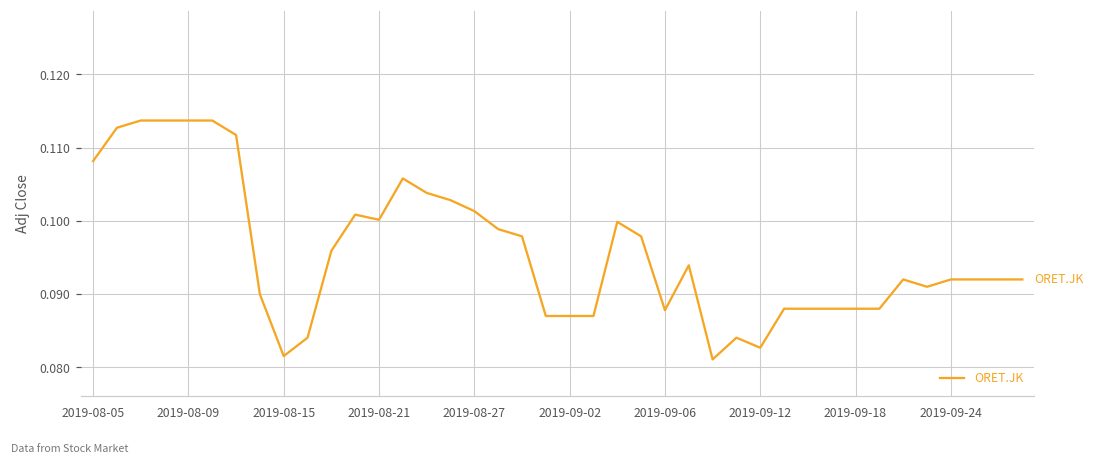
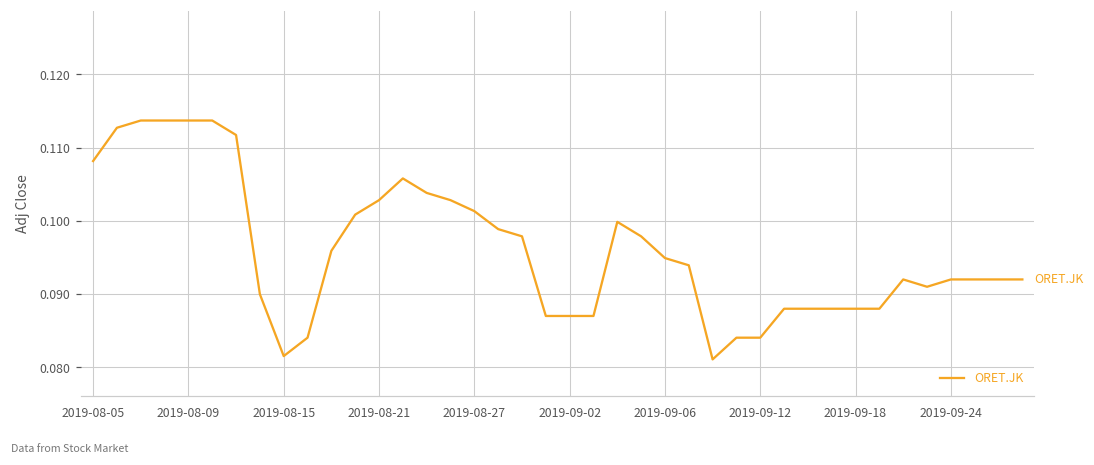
  {
    "2019-08-05": 0.108,
    "2019-08-09": 0.114,
    "2019-08-15": 0.082,
-   "2019-08-21": 0.100,
+   "2019-08-21": 0.103,
    "2019-08-27": 0.101,
    "2019-09-02": 0.087,
-   "2019-09-06": 0.088,
-   "2019-09-12": 0.083,
+   "2019-09-06": 0.095,
+   "2019-09-12": 0.084,
    "2019-09-18": 0.088,
    "2019-09-24": 0.092
  }
